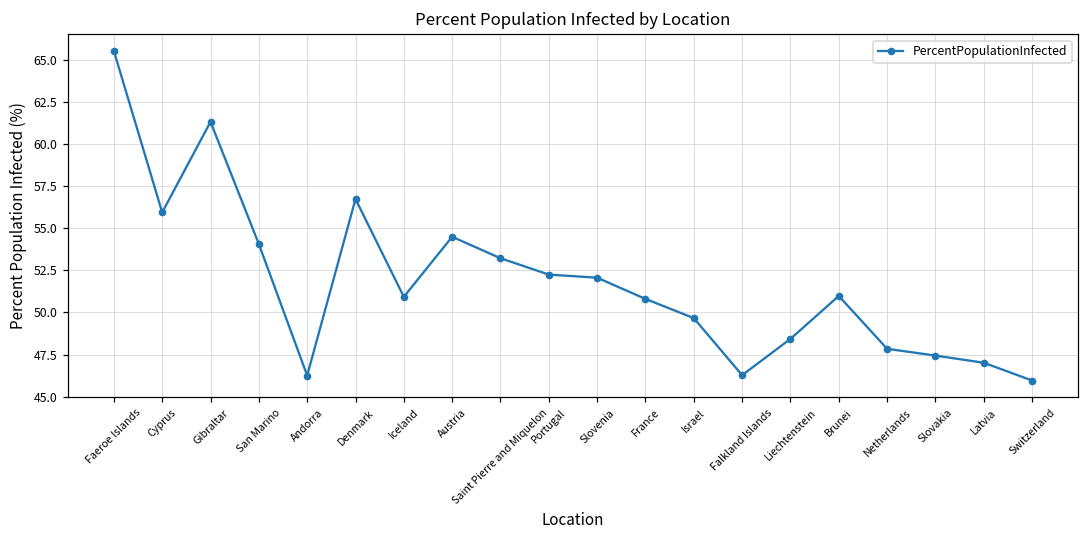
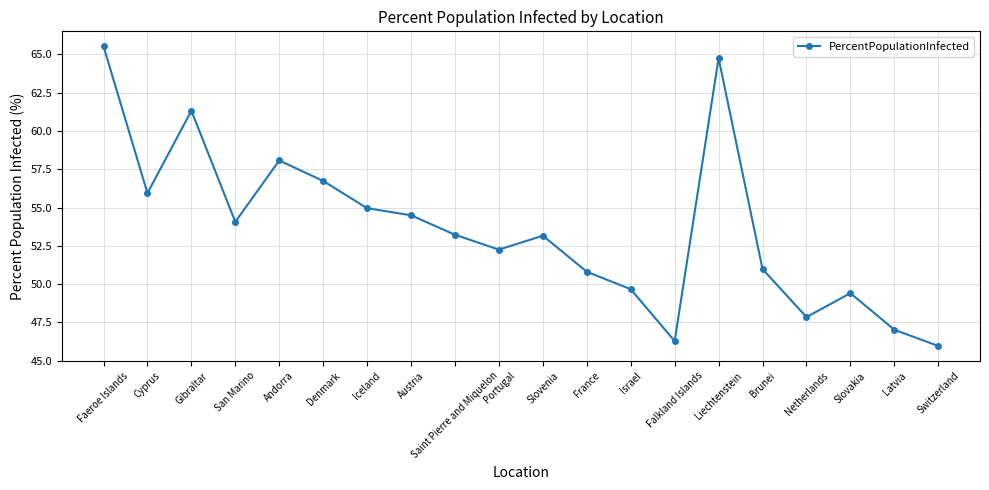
  {
    "Faeroe Islands": 65.5,
    "Cyprus": 55.9,
    "Gibraltar": 61.3,
    "San Marino": 54.1,
-   "Andorra": 46.3,
+   "Andorra": 58.1,
    "Denmark": 56.7,
-   "Iceland": 50.9,
+   "Iceland": 55.0,
    "Austria": 54.5,
    "Saint Pierre and Miquelon": 53.2,
    "Portugal": 52.2,
-   "Slovenia": 52.1,
+   "Slovenia": 53.2,
    "France": 50.8,
    "Israel": 49.7,
    "Falkland Islands": 46.3,
-   "Liechtenstein": 48.4,
+   "Liechtenstein": 64.8,
    "Brunei": 51.0,
    "Netherlands": 47.8,
-   "Slovakia": 47.4,
+   "Slovakia": 49.4,
    "Latvia": 47.0,
    "Switzerland": 46.0
  }
